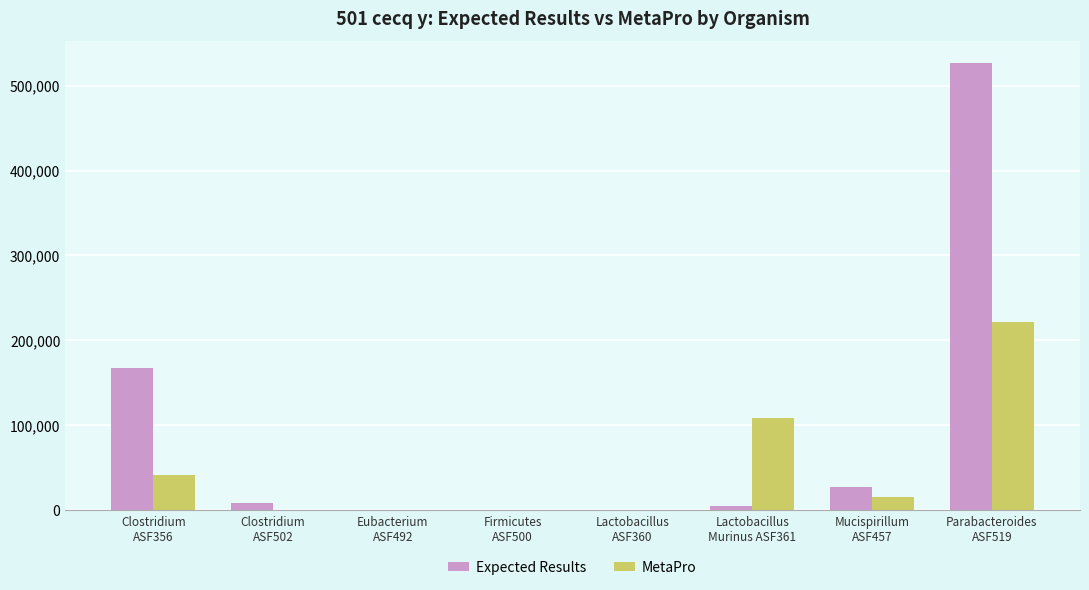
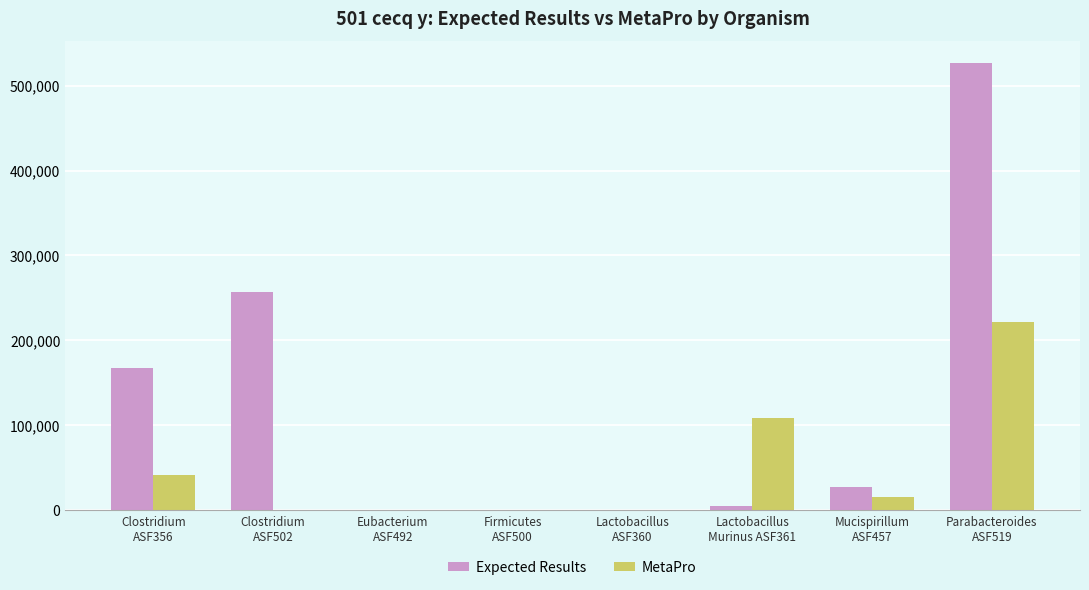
  {
    "Expected Results": {
      "Clostridium ASF356": "170,000",
-     "Clostridium ASF502": "10,000",
+     "Clostridium ASF502": "260,000",
      "Lactobacillus Murinus ASF361": "0",
      "Mucispirillum ASF457": "30,000",
      "Parabacteroides ASF519": "530,000"
    },
    "MetaPro": {
      "Clostridium ASF356": "40,000",
      "Firmicutes ASF500": "0",
      "Lactobacillus ASF360": "0",
      "Lactobacillus Murinus ASF361": "110,000",
      "Mucispirillum ASF457": "20,000",
      "Parabacteroides ASF519": "220,000"
    }
  }
